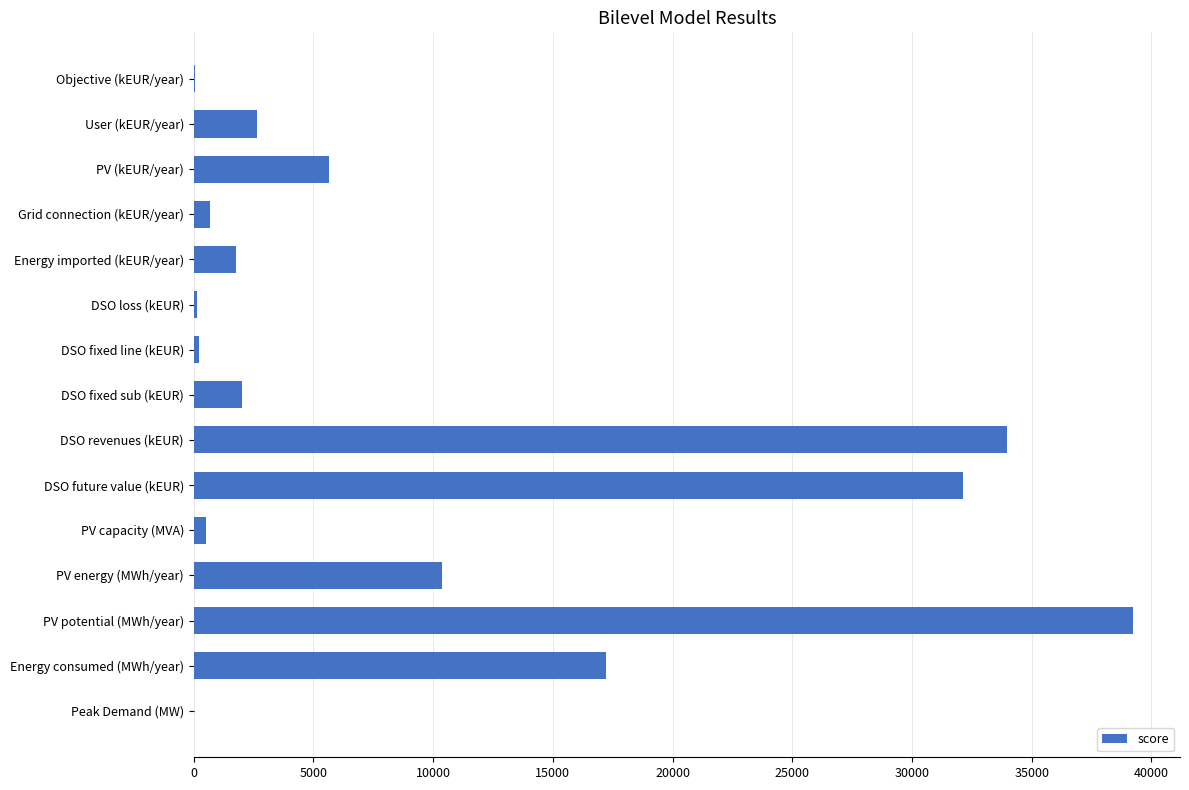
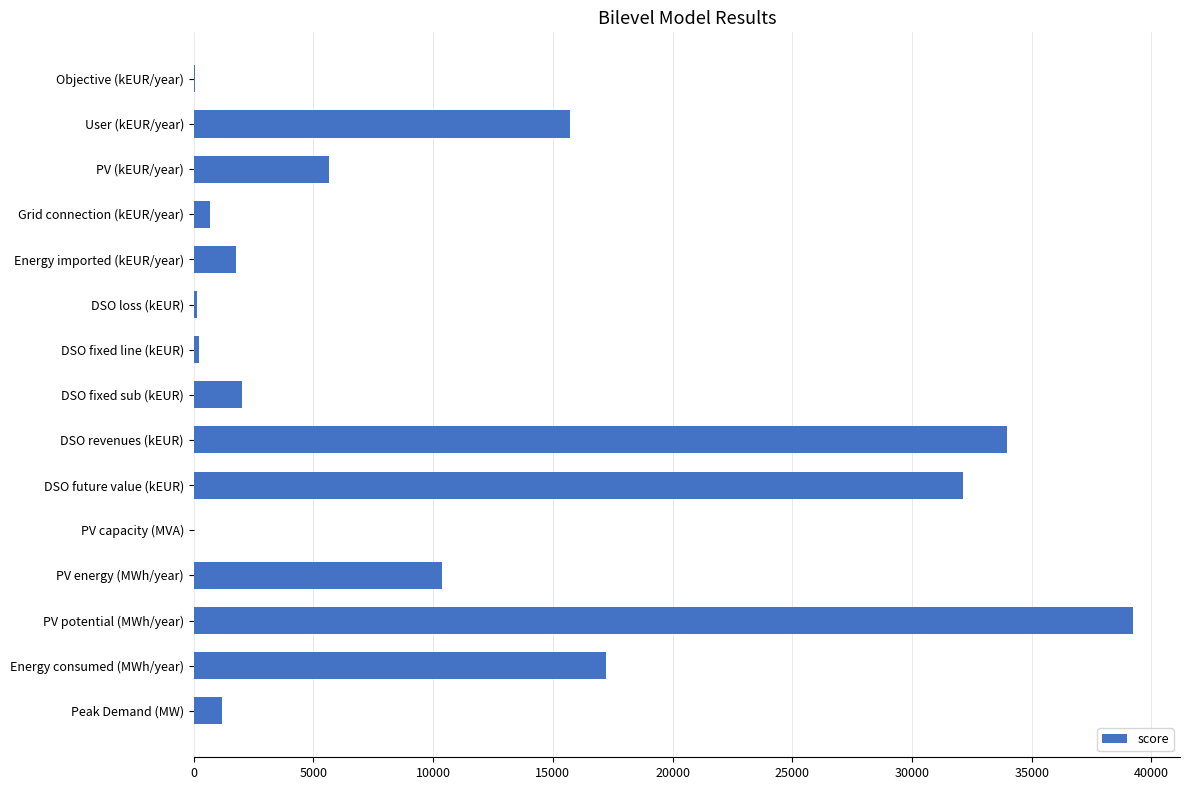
  {
-   "User (kEUR/year)": 2600,
+   "User (kEUR/year)": 15700,
    "PV (kEUR/year)": 5600,
    "Grid connection (kEUR/year)": 700,
    "Energy imported (kEUR/year)": 1800,
    "DSO loss (kEUR)": 100,
    "DSO fixed line (kEUR)": 200,
    "DSO fixed sub (kEUR)": 2000,
    "DSO revenues (kEUR)": 34000,
    "DSO future value (kEUR)": 32100,
-   "PV capacity (MVA)": 500,
+   "PV capacity (MVA)": 0,
    "PV energy (MWh/year)": 10400,
    "PV potential (MWh/year)": 39200,
    "Energy consumed (MWh/year)": 17200,
-   "Peak Demand (MW)": 0
+   "Peak Demand (MW)": 1200
  }
